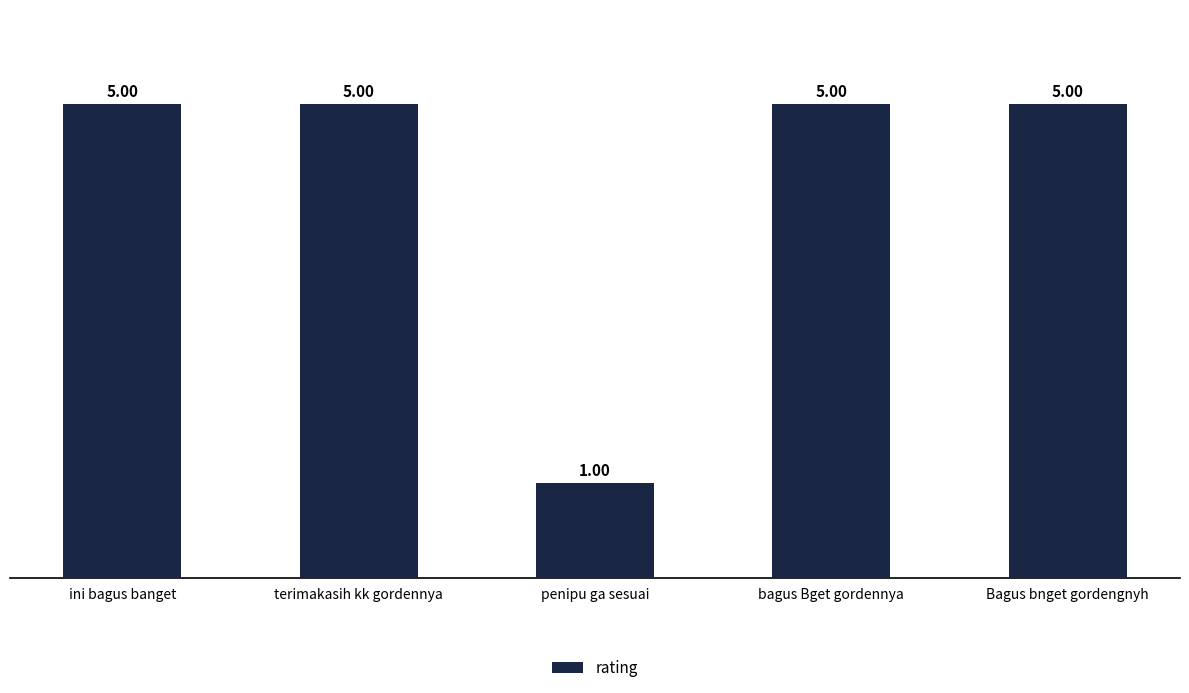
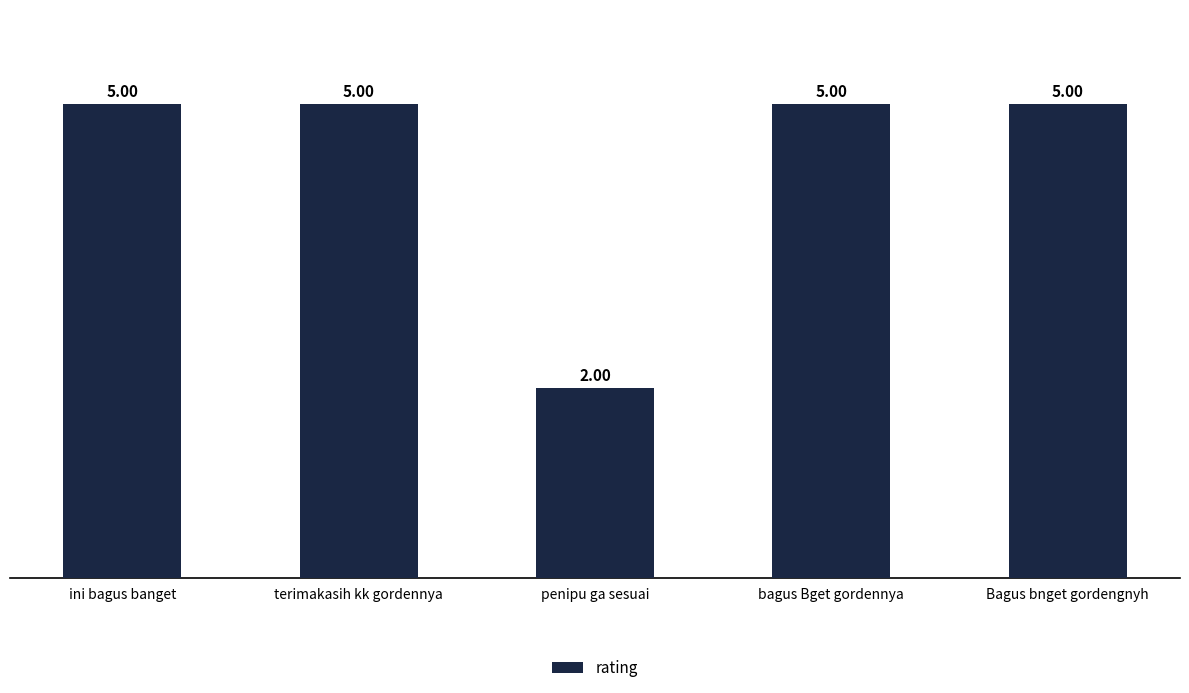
  {
    "ini bagus banget": 5.00,
    "terimakasih kk gordennya": 5.00,
-   "penipu ga sesuai": 1.00,
+   "penipu ga sesuai": 2.00,
    "bagus Bget gordennya": 5.00,
    "Bagus bnget gordengnyh": 5.00
  }
